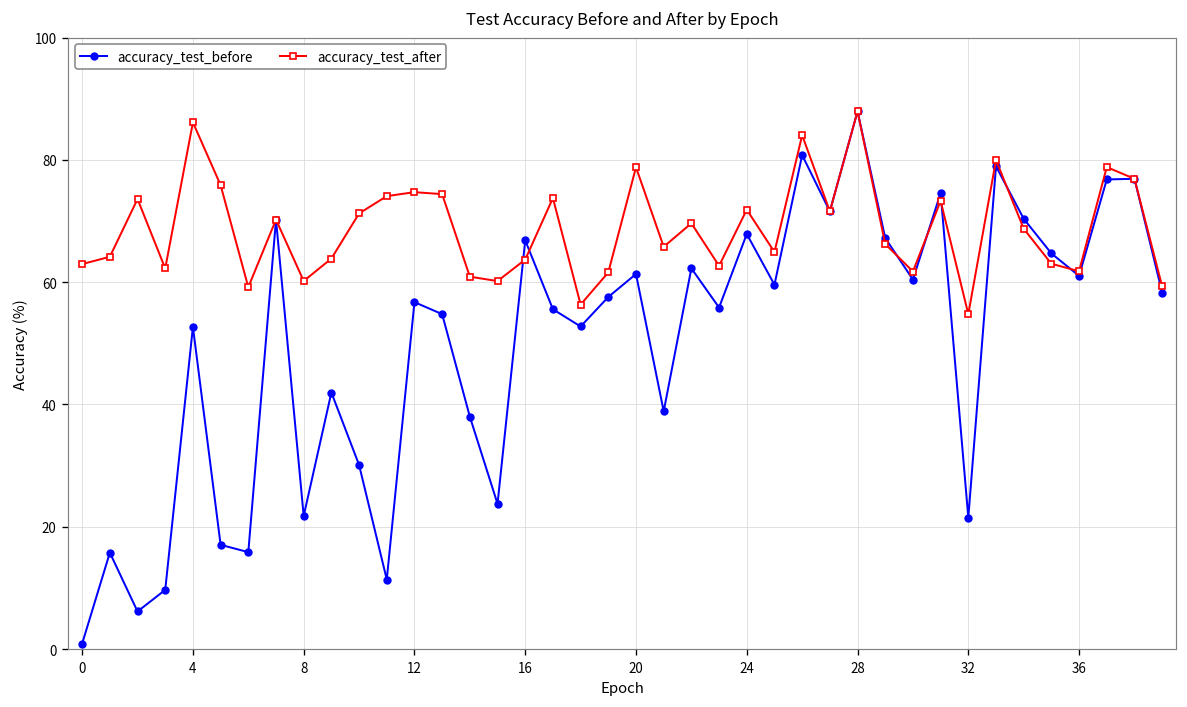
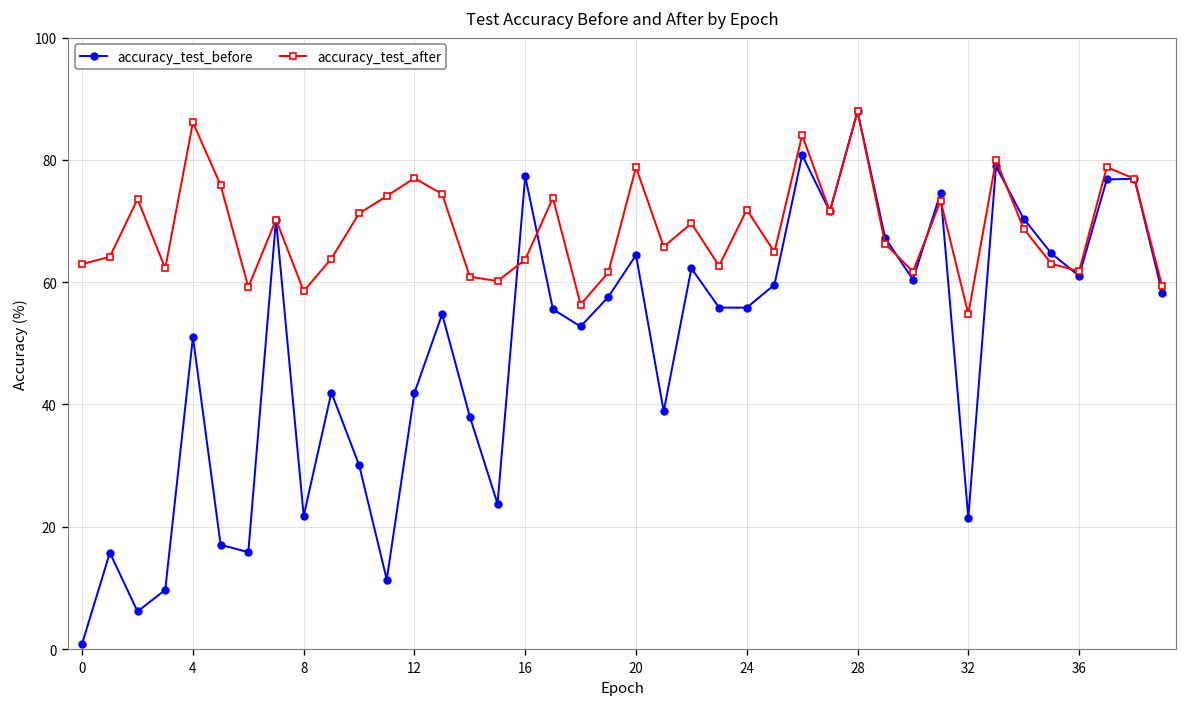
  {
    "accuracy_test_before": {
      "0": 1,
-     "4": 53,
+     "4": 51,
      "8": 22,
-     "12": 57,
-     "16": 67,
-     "20": 61,
-     "24": 68,
+     "12": 42,
+     "16": 77,
+     "20": 64,
+     "24": 56,
      "32": 21,
      "36": 61
    },
    "accuracy_test_after": {
      "0": 63,
      "4": 86,
-     "8": 60,
-     "12": 75,
+     "8": 59,
+     "12": 77,
      "16": 64,
      "20": 79,
      "24": 72,
      "32": 55,
      "36": 62
    }
  }
